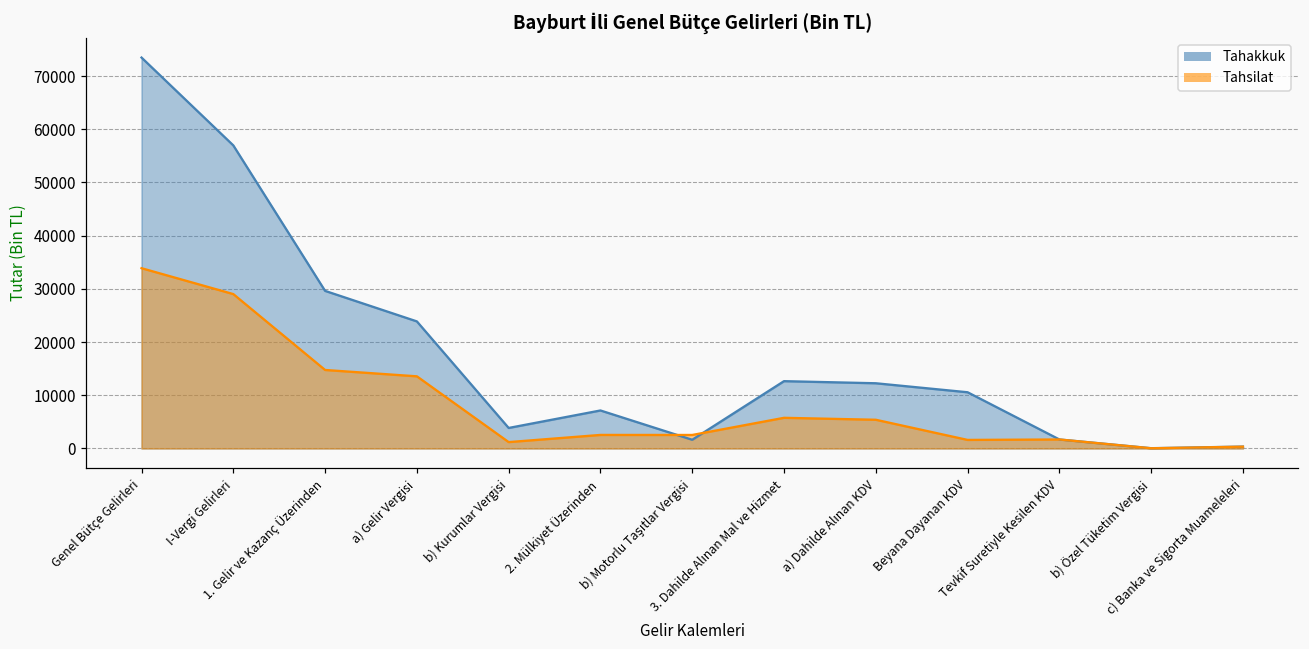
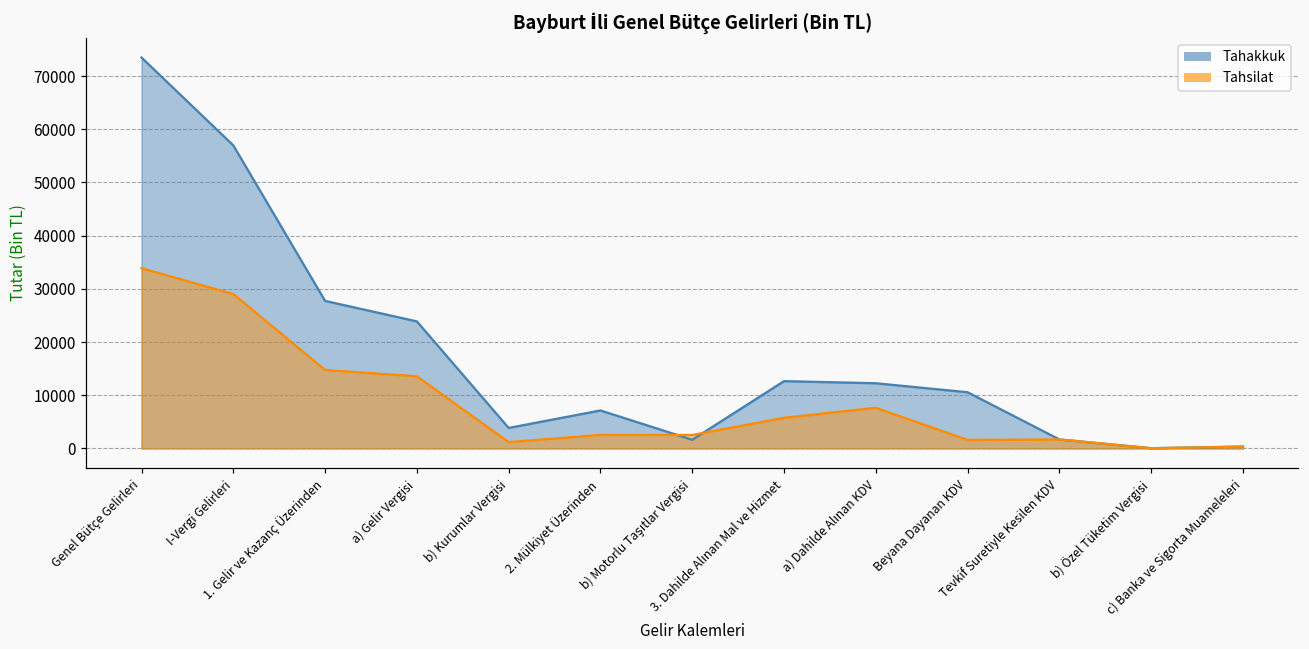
  {
    "Tahakkuk": {
      "Genel Bütçe Gelirleri": 73000,
      "I-Vergi Gelirleri": 57000,
-     "1. Gelir ve Kazanç Üzerinden": 30000,
+     "1. Gelir ve Kazanç Üzerinden": 28000,
      "a) Gelir Vergisi": 24000,
      "b) Kurumlar Vergisi": 4000,
      "2. Mülkiyet Üzerinden": 7000,
      "b) Motorlu Taşıtlar Vergisi": 2000,
      "3. Dahilde Alınan Mal ve Hizmet": 13000,
      "a) Dahilde Alınan KDV": 12000,
      "Beyana Dayanan KDV": 11000
    },
    "Tahsilat": {
      "Genel Bütçe Gelirleri": 34000,
      "I-Vergi Gelirleri": 29000,
      "1. Gelir ve Kazanç Üzerinden": 15000,
      "a) Gelir Vergisi": 14000,
      "b) Kurumlar Vergisi": 1000,
      "2. Mülkiyet Üzerinden": 3000,
      "b) Motorlu Taşıtlar Vergisi": 3000,
      "3. Dahilde Alınan Mal ve Hizmet": 6000,
-     "a) Dahilde Alınan KDV": 5000,
+     "a) Dahilde Alınan KDV": 8000,
      "Beyana Dayanan KDV": 2000
    }
  }
